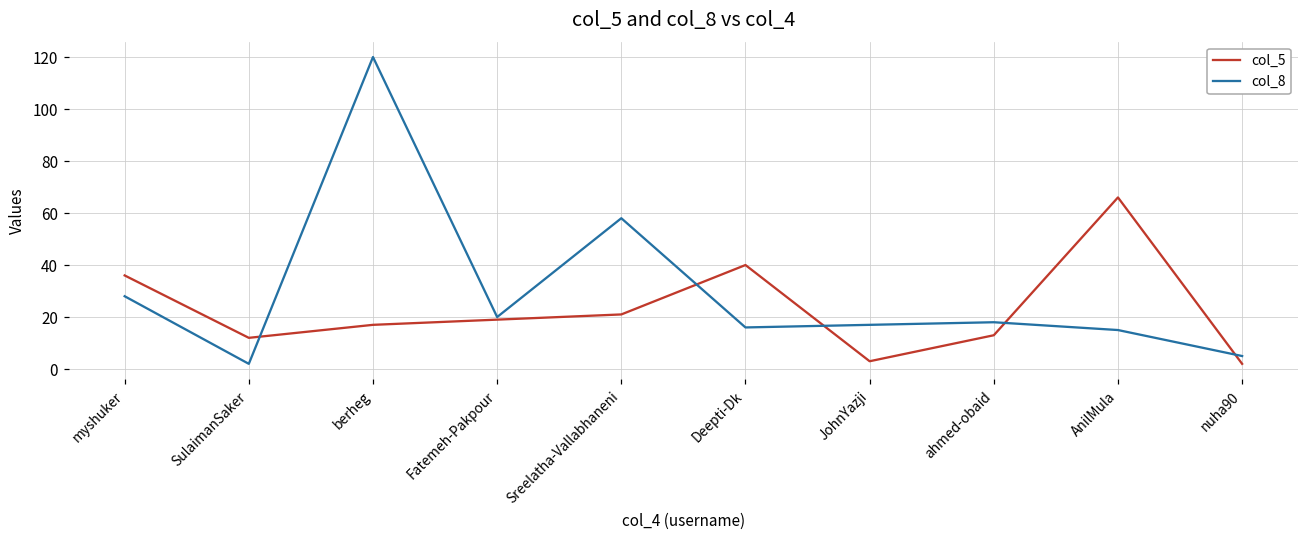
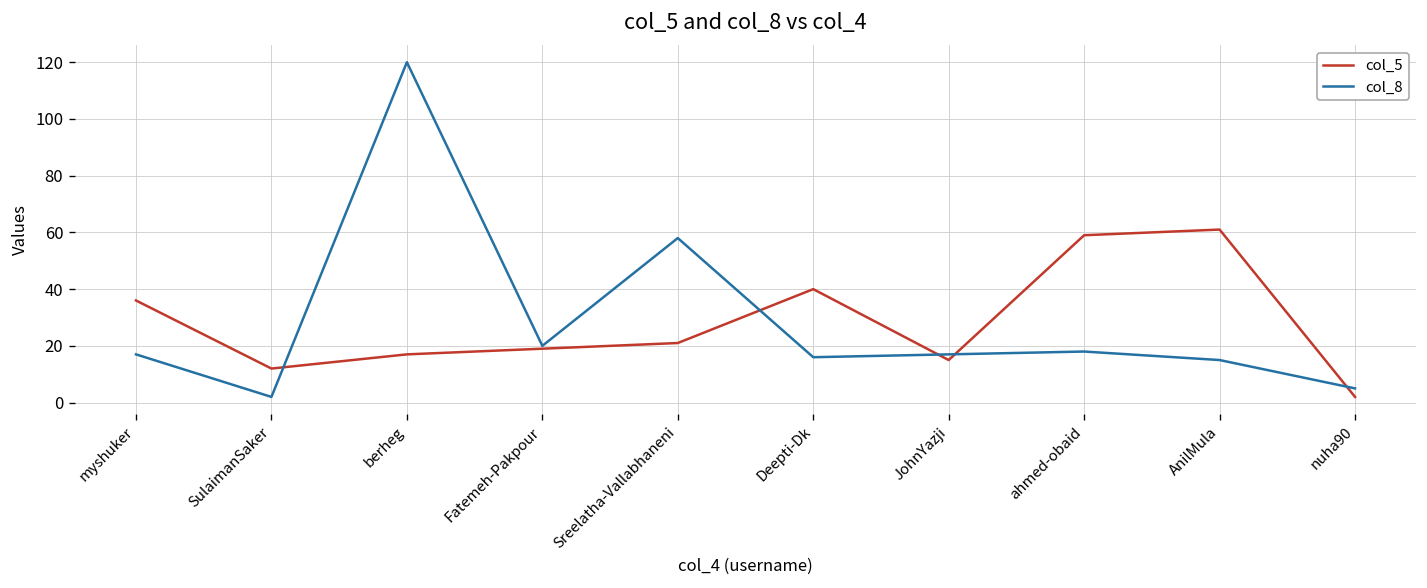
  {
    "col_5": {
      "myshuker": 36,
      "SulaimanSaker": 12,
      "berheg": 17,
      "Sreelatha-Vallabhaneni": 21,
      "Deepti-Dk": 40,
-     "JohnYazji": 3,
-     "ahmed-obaid": 13,
-     "AnilMula": 66,
+     "JohnYazji": 15,
+     "ahmed-obaid": 59,
+     "AnilMula": 61,
      "nuha90": 2
    },
    "col_8": {
-     "myshuker": 28,
+     "myshuker": 17,
      "SulaimanSaker": 2,
      "berheg": 120,
      "Sreelatha-Vallabhaneni": 58,
      "Deepti-Dk": 16,
      "JohnYazji": 17,
      "ahmed-obaid": 18,
      "AnilMula": 15,
      "nuha90": 5
    }
  }
